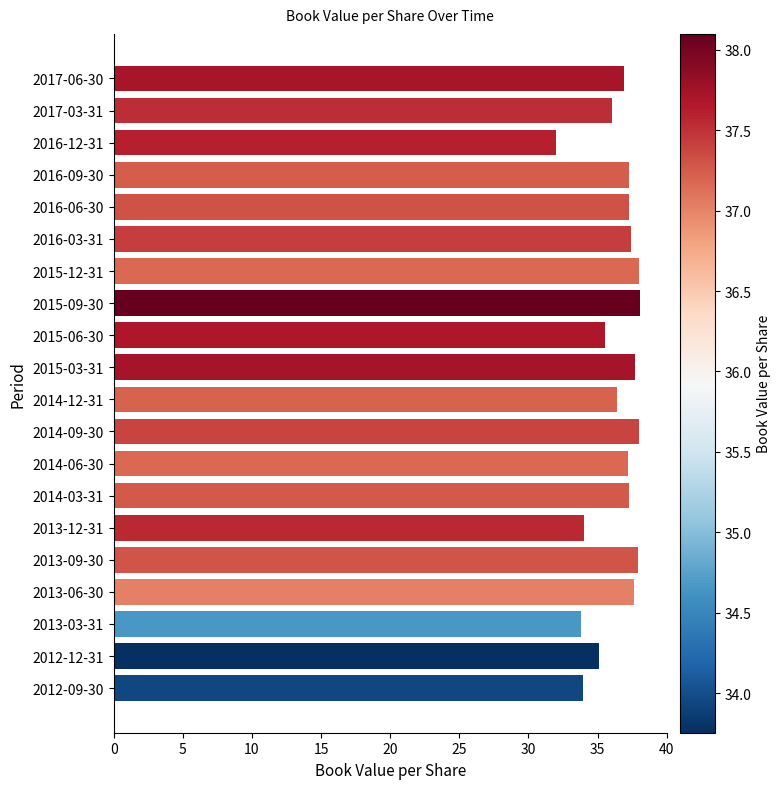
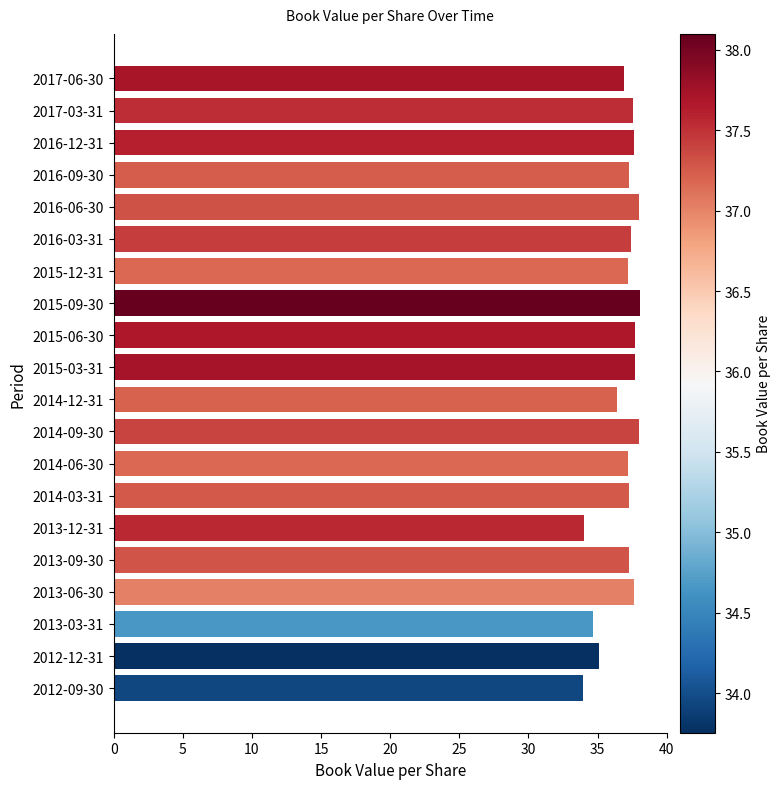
  {
    "2017-06-30": 36.9,
-   "2017-03-31": 36.1,
-   "2016-12-31": 32.0,
+   "2017-03-31": 37.5,
+   "2016-12-31": 37.6,
    "2016-09-30": 37.2,
-   "2016-06-30": 37.3,
+   "2016-06-30": 38.0,
    "2016-03-31": 37.4,
-   "2015-12-31": 38.0,
+   "2015-12-31": 37.2,
    "2015-09-30": 38.1,
-   "2015-06-30": 35.6,
+   "2015-06-30": 37.7,
    "2015-03-31": 37.7,
    "2014-12-31": 36.4,
    "2014-09-30": 38.0,
    "2014-06-30": 37.2,
    "2014-03-31": 37.3,
    "2013-12-31": 34.0,
-   "2013-09-30": 37.9,
+   "2013-09-30": 37.3,
    "2013-06-30": 37.6,
-   "2013-03-31": 33.8,
+   "2013-03-31": 34.7,
    "2012-12-31": 35.1,
    "2012-09-30": 33.9
  }
